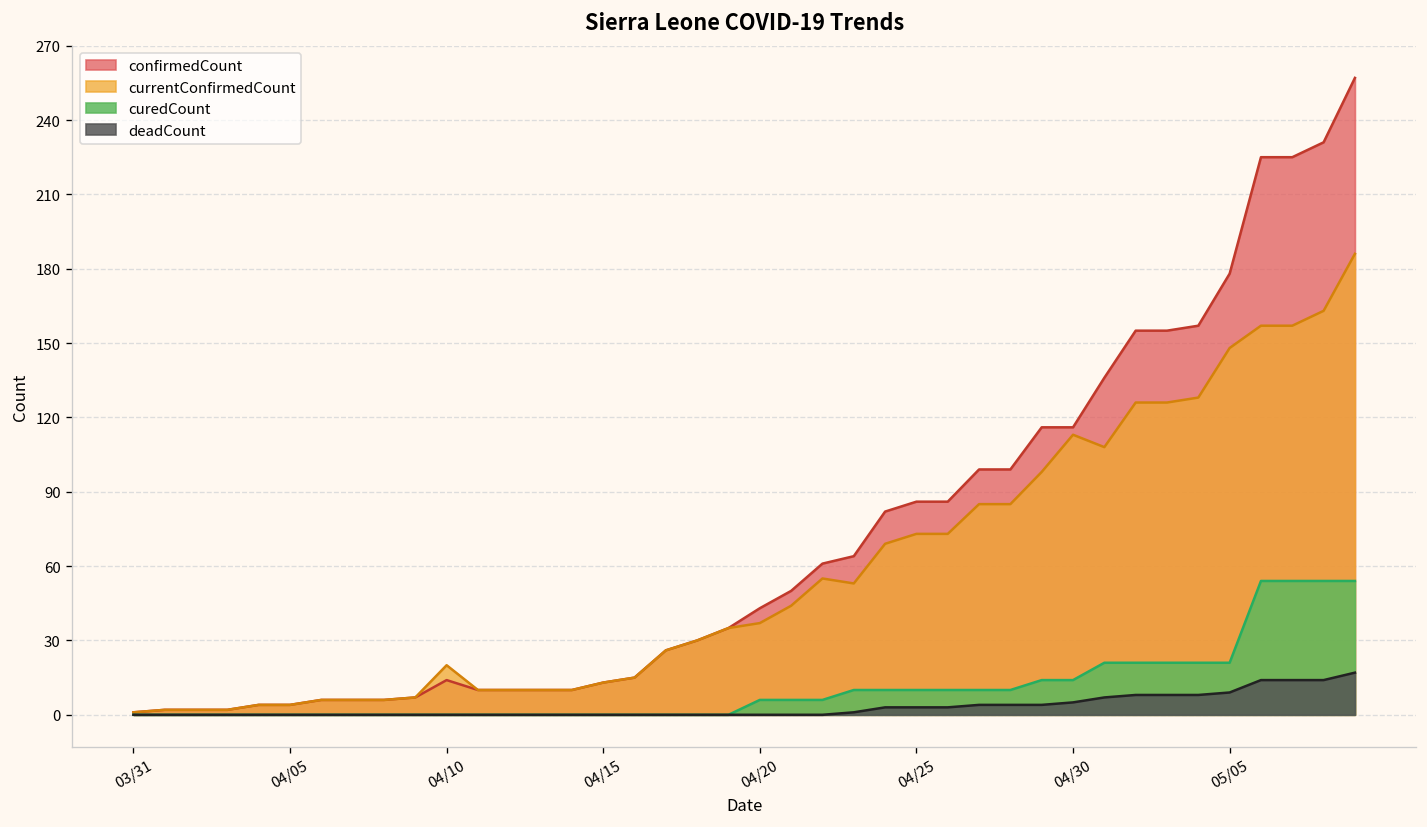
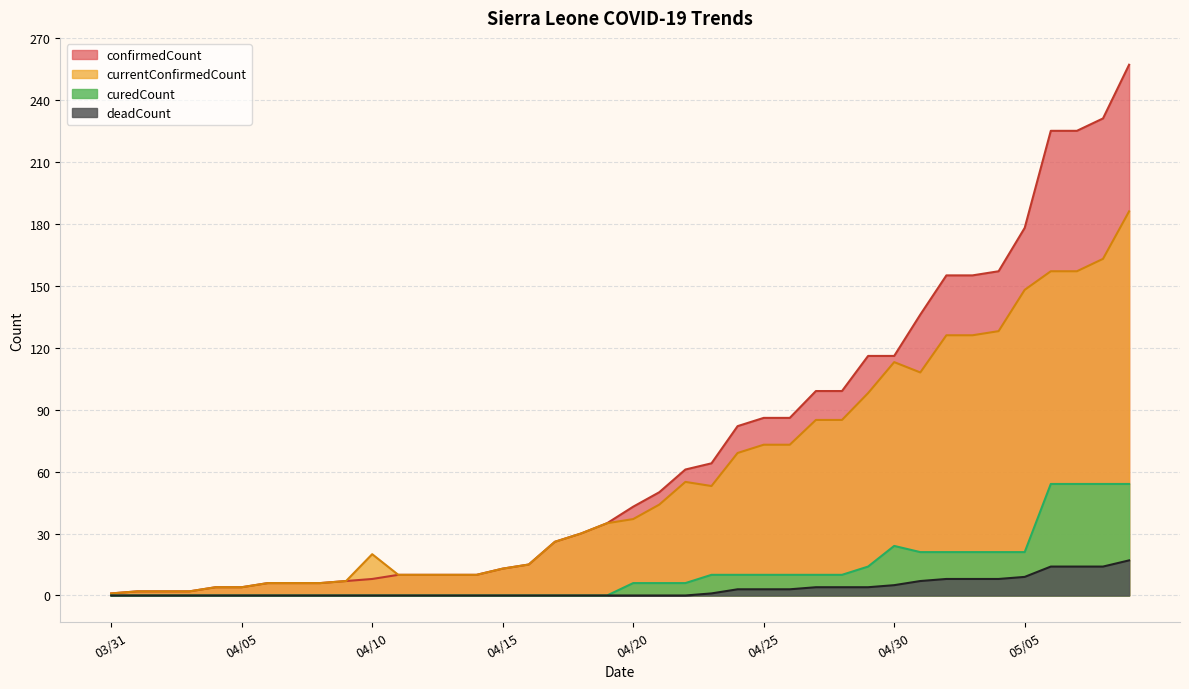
  {
    "confirmedCount": {
-     "04/10": 14,
+     "04/10": 8,
      "04/20": 43,
      "04/25": 86,
      "04/30": 116,
      "05/05": 178
    },
    "currentConfirmedCount": {
      "04/10": 20,
      "04/20": 37,
      "04/25": 73,
      "04/30": 113,
      "05/05": 148
    },
    "curedCount": {
      "04/20": 6,
      "04/25": 10,
-     "04/30": 14,
+     "04/30": 24,
      "05/05": 21
    },
    "deadCount": {
      "04/20": 0,
      "04/25": 3,
      "04/30": 5,
      "05/05": 9
    }
  }
